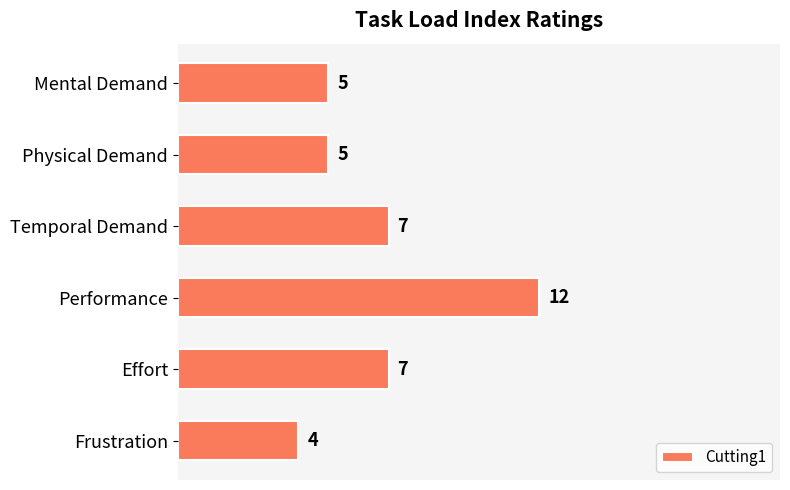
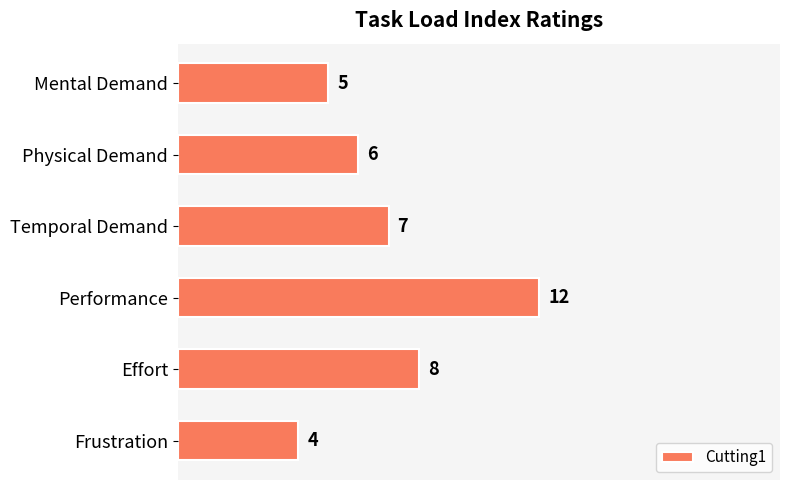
  {
    "Mental Demand": 5,
-   "Physical Demand": 5,
+   "Physical Demand": 6,
    "Temporal Demand": 7,
    "Performance": 12,
-   "Effort": 7,
+   "Effort": 8,
    "Frustration": 4
  }
